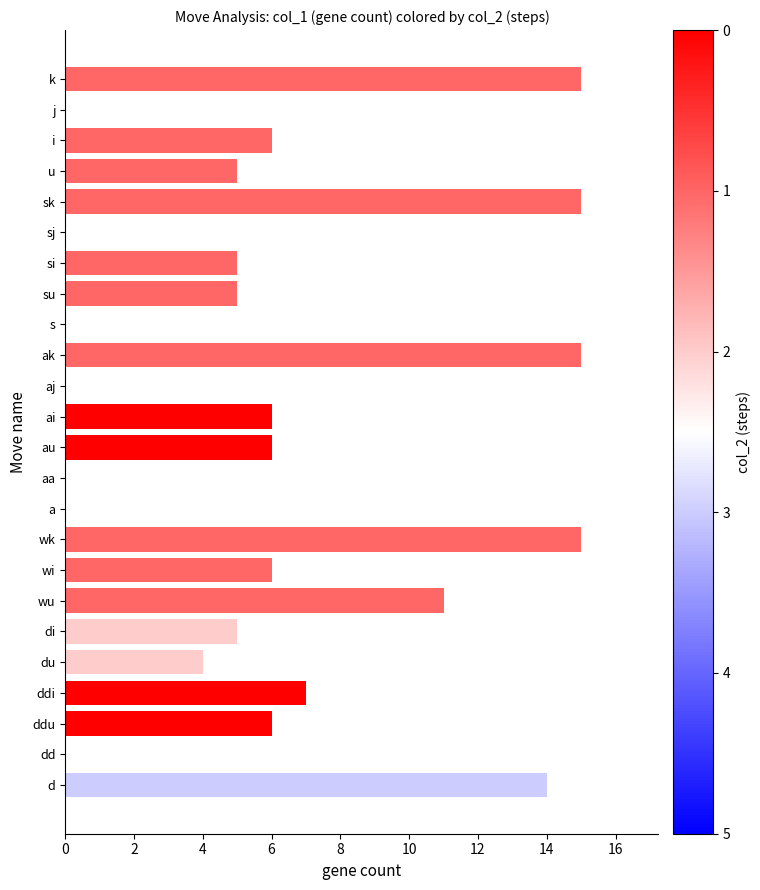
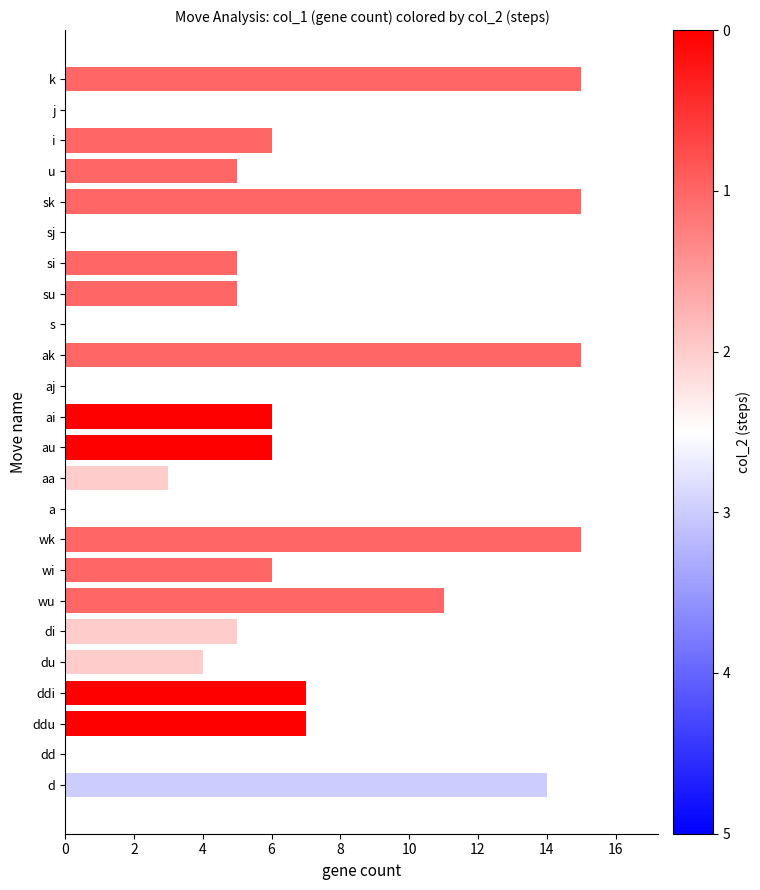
  {
    "k": 15,
    "j": 0,
    "i": 6,
    "u": 5,
    "sk": 15,
    "sj": 0,
    "si": 5,
    "su": 5,
    "s": 0,
    "ak": 15,
    "aj": 0,
    "ai": 6,
    "au": 6,
-   "aa": 0,
+   "aa": 3,
    "a": 0,
    "wk": 15,
    "wi": 6,
    "wu": 11,
    "di": 5,
    "du": 4,
    "ddi": 7,
-   "ddu": 6,
+   "ddu": 7,
    "dd": 0,
    "d": 14
  }
